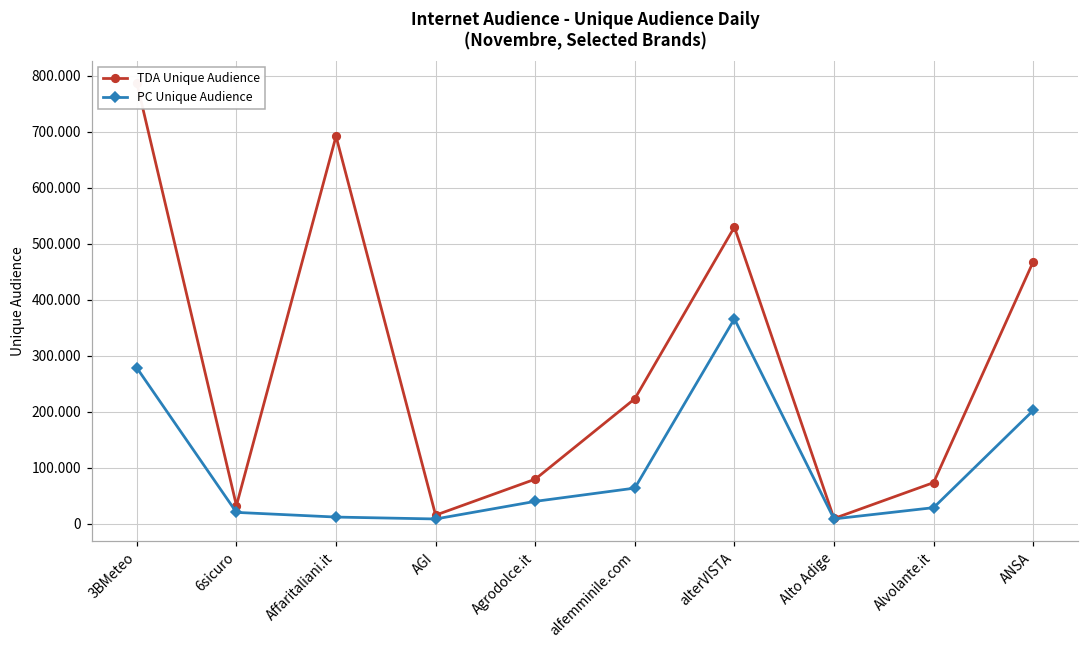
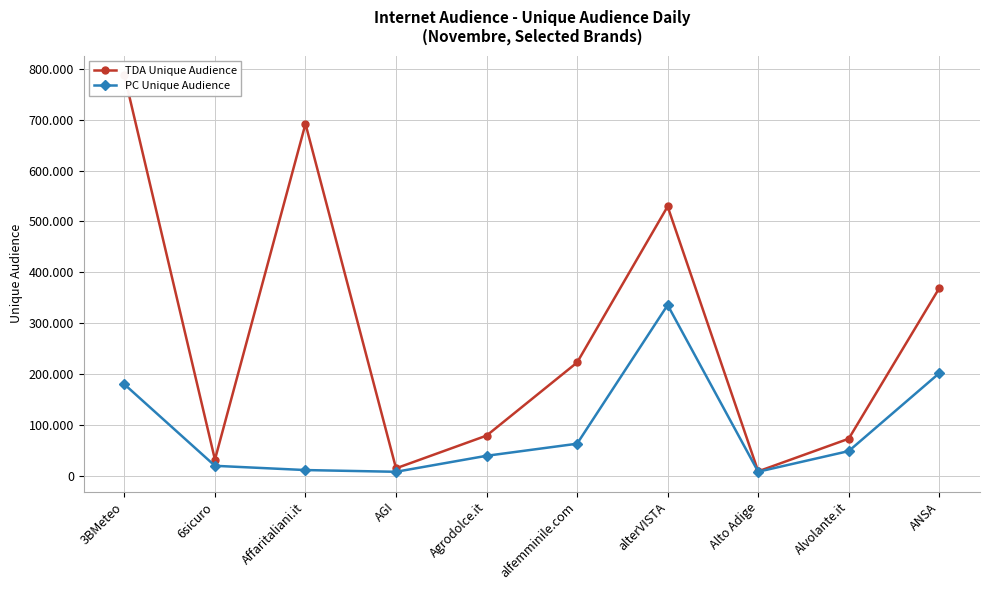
  {
    "TDA Unique Audience": {
      "6sicuro": 30,
      "Affaritaliani.it": 690,
      "AGI": 20,
      "Agrodolce.it": 80,
      "alfemminile.com": 220,
      "alterVISTA": 530,
      "Alvolante.it": 70,
-     "ANSA": 470
+     "ANSA": 370
    },
    "PC Unique Audience": {
-     "3BMeteo": 280,
+     "3BMeteo": 180,
      "6sicuro": 20,
      "Affaritaliani.it": 10,
      "AGI": 10,
      "Agrodolce.it": 40,
      "alfemminile.com": 60,
-     "alterVISTA": 370,
-     "Alvolante.it": 30,
+     "alterVISTA": 340,
+     "Alvolante.it": 50,
      "ANSA": 200
    }
  }
